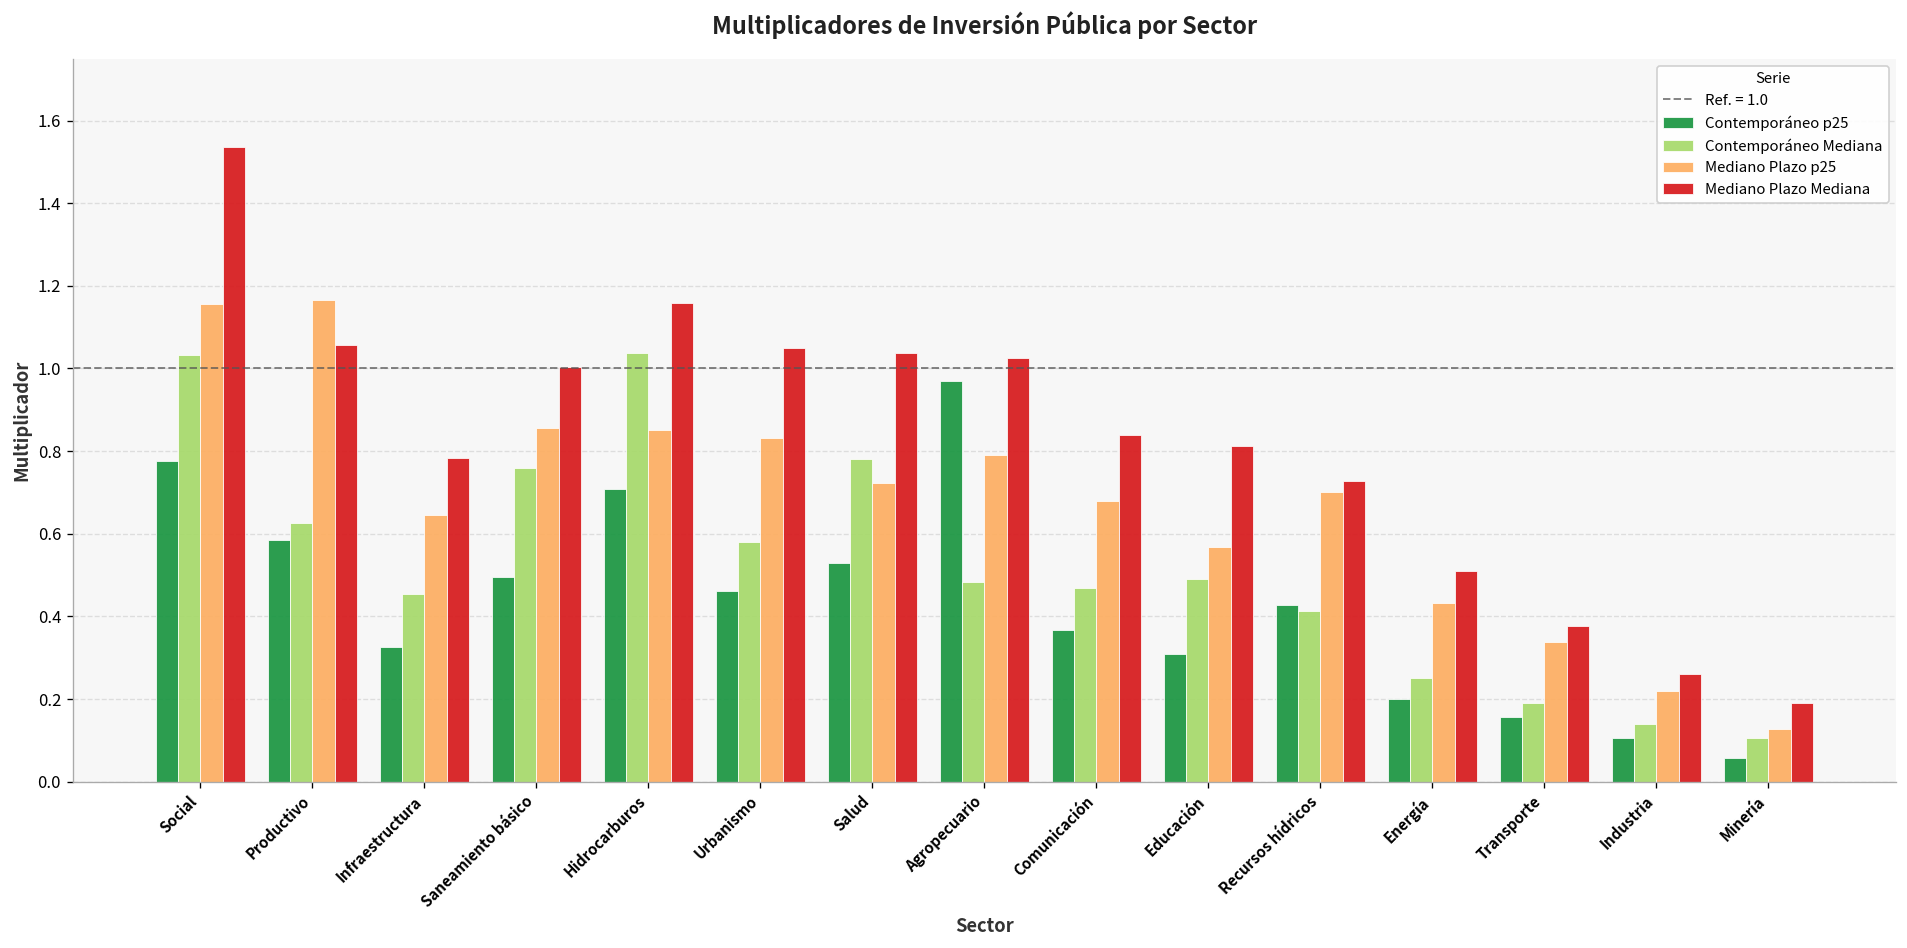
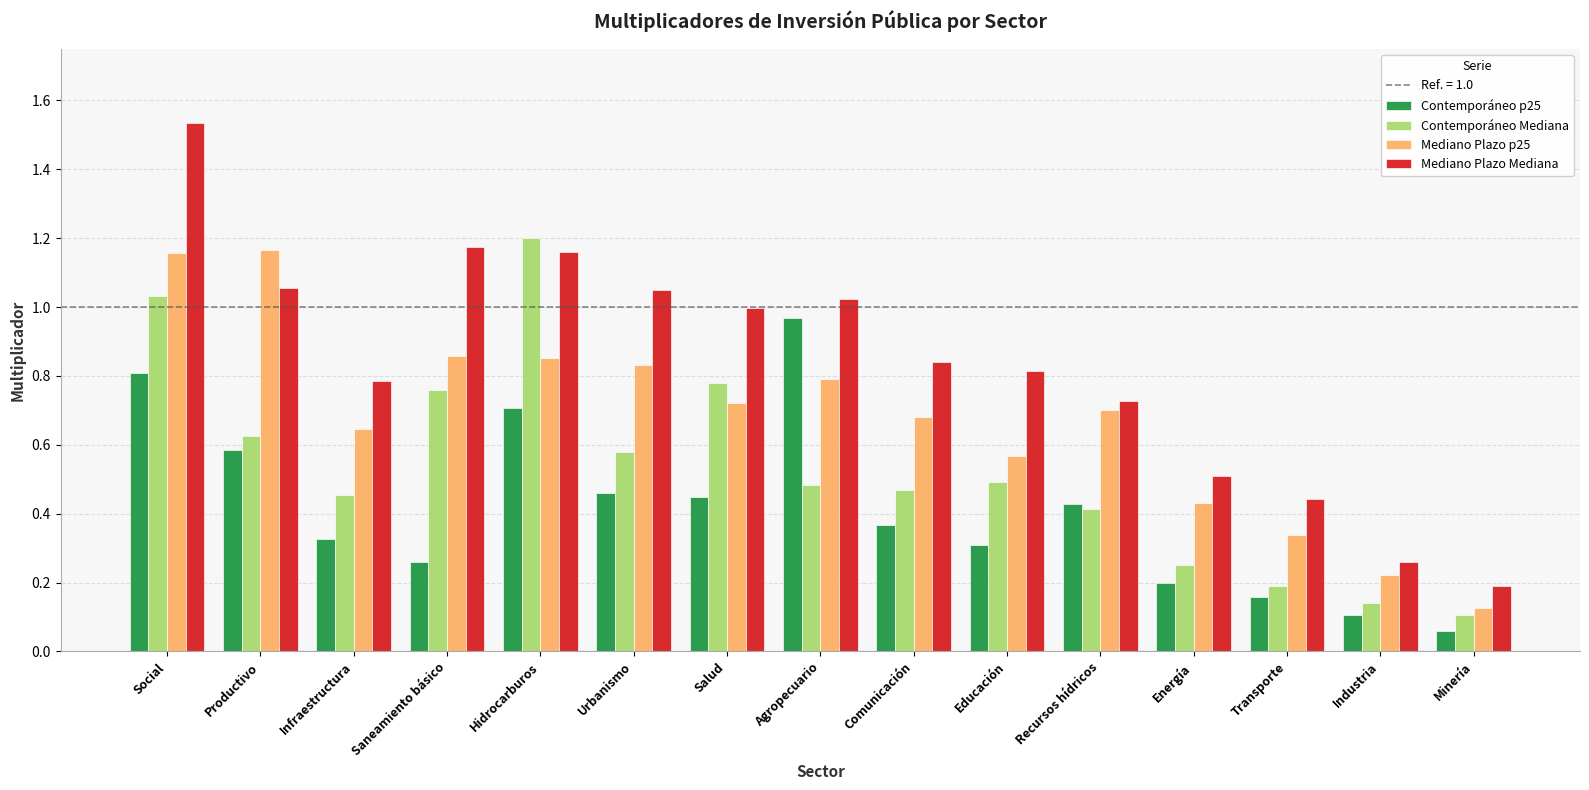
  {
    "Contemporáneo p25": {
-     "Social": 0.78,
+     "Social": 0.81,
      "Productivo": 0.58,
      "Infraestructura": 0.33,
-     "Saneamiento básico": 0.50,
+     "Saneamiento básico": 0.26,
      "Hidrocarburos": 0.71,
      "Urbanismo": 0.46,
-     "Salud": 0.53,
+     "Salud": 0.45,
      "Agropecuario": 0.97,
      "Comunicación": 0.37,
      "Educación": 0.31,
      "Recursos hídricos": 0.43,
      "Energía": 0.20,
      "Transporte": 0.16,
      "Industria": 0.11,
      "Minería": 0.06
    },
    "Contemporáneo Mediana": {
      "Social": 1.03,
      "Productivo": 0.63,
      "Infraestructura": 0.45,
      "Saneamiento básico": 0.76,
-     "Hidrocarburos": 1.04,
+     "Hidrocarburos": 1.20,
      "Urbanismo": 0.58,
      "Salud": 0.78,
      "Agropecuario": 0.48,
      "Comunicación": 0.47,
      "Educación": 0.49,
      "Recursos hídricos": 0.41,
      "Energía": 0.25,
      "Transporte": 0.19,
      "Industria": 0.14,
      "Minería": 0.11
    },
    "Mediano Plazo p25": {
      "Social": 1.16,
      "Productivo": 1.17,
      "Infraestructura": 0.65,
      "Saneamiento básico": 0.86,
      "Hidrocarburos": 0.85,
      "Urbanismo": 0.83,
      "Salud": 0.72,
      "Agropecuario": 0.79,
      "Comunicación": 0.68,
      "Educación": 0.57,
      "Recursos hídricos": 0.70,
      "Energía": 0.43,
      "Transporte": 0.34,
      "Industria": 0.22,
      "Minería": 0.13
    },
    "Mediano Plazo Mediana": {
      "Social": 1.54,
      "Productivo": 1.06,
      "Infraestructura": 0.78,
-     "Saneamiento básico": 1.00,
+     "Saneamiento básico": 1.17,
      "Hidrocarburos": 1.16,
      "Urbanismo": 1.05,
-     "Salud": 1.04,
+     "Salud": 1.00,
      "Agropecuario": 1.02,
      "Comunicación": 0.84,
      "Educación": 0.81,
      "Recursos hídricos": 0.73,
      "Energía": 0.51,
-     "Transporte": 0.38,
+     "Transporte": 0.44,
      "Industria": 0.26,
      "Minería": 0.19
    }
  }
